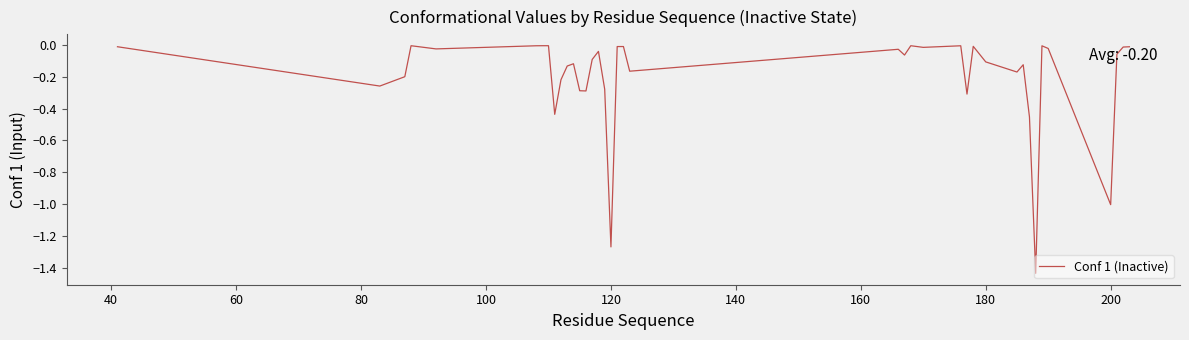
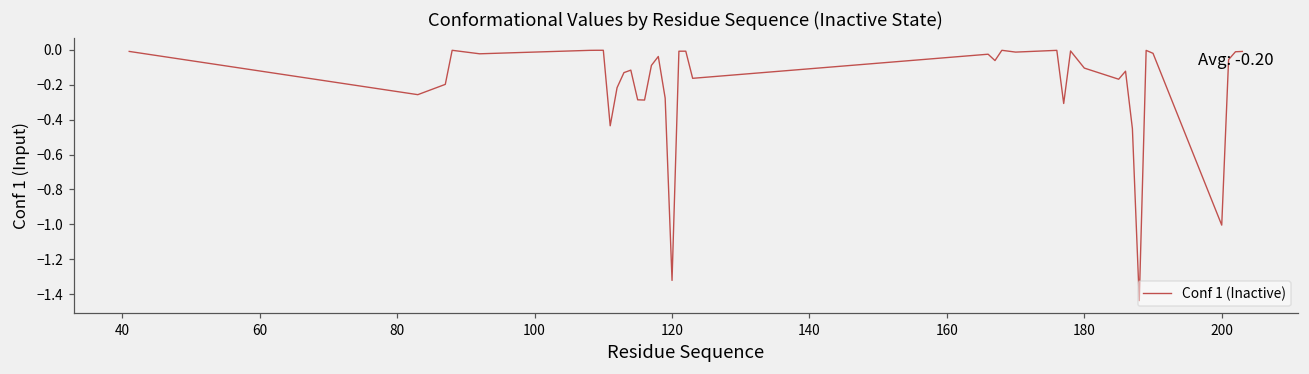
  {
-   "120": -1.27,
+   "120": -1.32,
    "180": -0.11,
    "200": -1.00
  }
